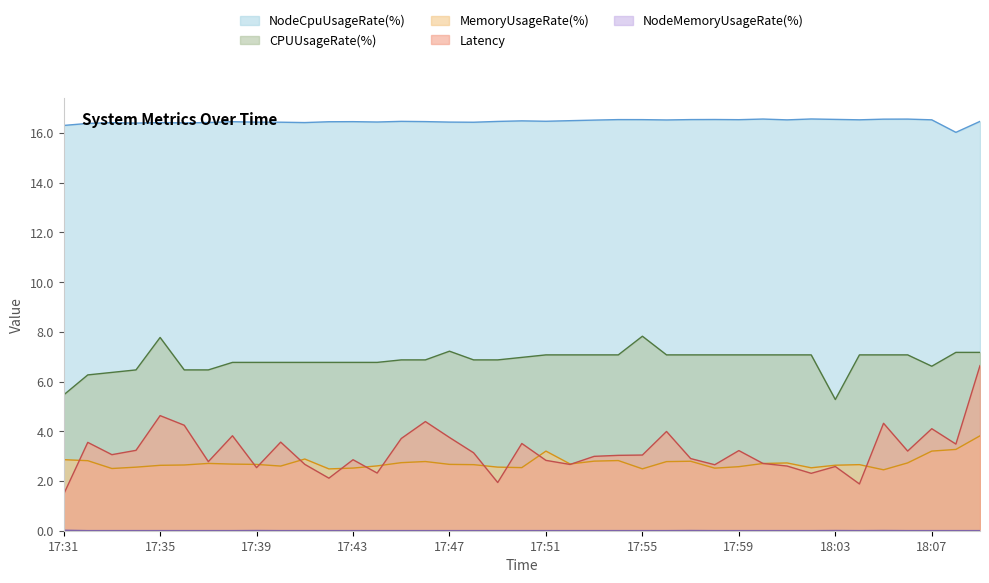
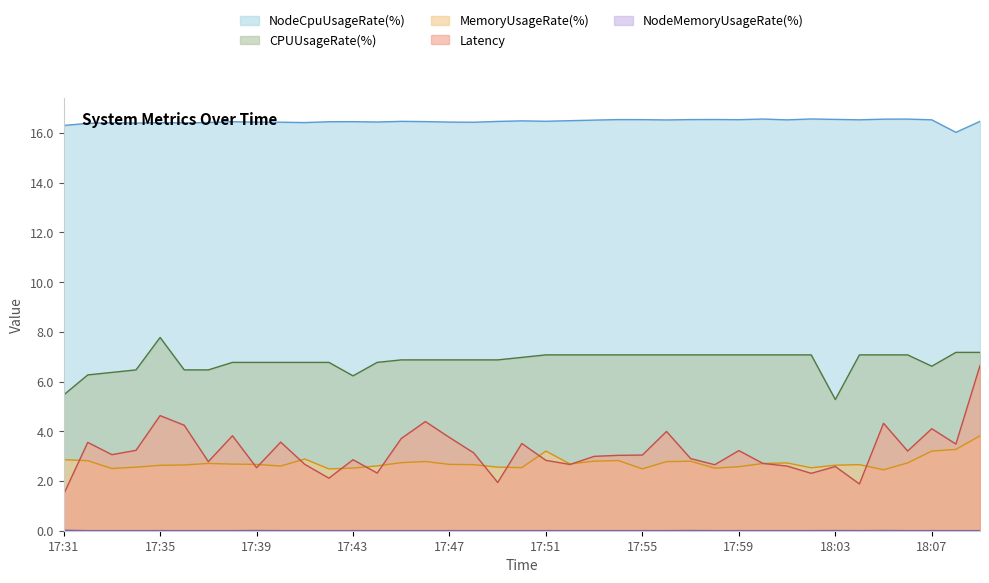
  {
    "CPUUsageRate(%)": {
      "17:31": 5.5,
      "17:35": 7.8,
      "17:39": 6.8,
-     "17:43": 6.8,
-     "17:47": 7.2,
+     "17:43": 6.2,
+     "17:47": 6.9,
      "17:51": 7.1,
-     "17:55": 7.8,
+     "17:55": 7.1,
      "17:59": 7.1,
      "18:03": 5.3,
      "18:07": 6.6
    }
  }
